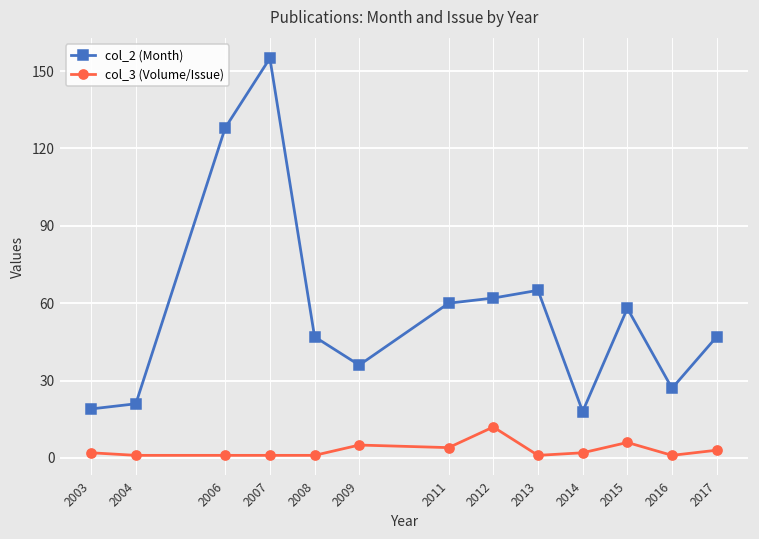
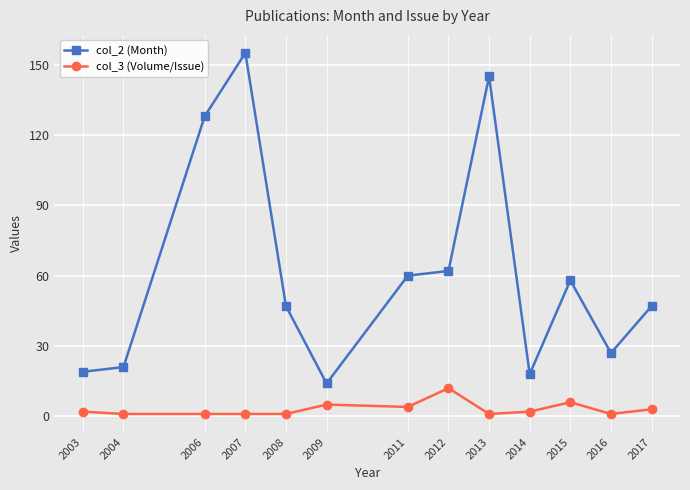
  {
    "col_2 (Month)": {
      "2003": 19,
      "2004": 21,
      "2006": 128,
      "2007": 155,
      "2008": 47,
-     "2009": 36,
+     "2009": 14,
      "2011": 60,
      "2012": 62,
-     "2013": 65,
+     "2013": 145,
      "2014": 18,
      "2015": 58,
      "2016": 27,
      "2017": 47
    },
    "col_3 (Volume/Issue)": {
      "2003": 2,
      "2004": 1,
      "2006": 1,
      "2007": 1,
      "2008": 1,
      "2009": 5,
      "2011": 4,
      "2012": 12,
      "2013": 1,
      "2014": 2,
      "2015": 6,
      "2016": 1,
      "2017": 3
    }
  }
